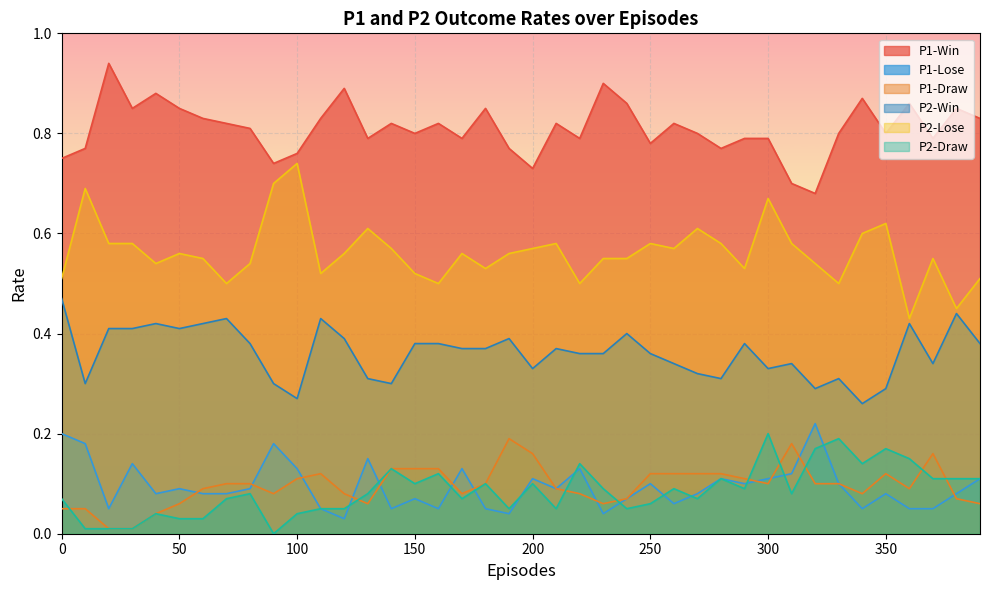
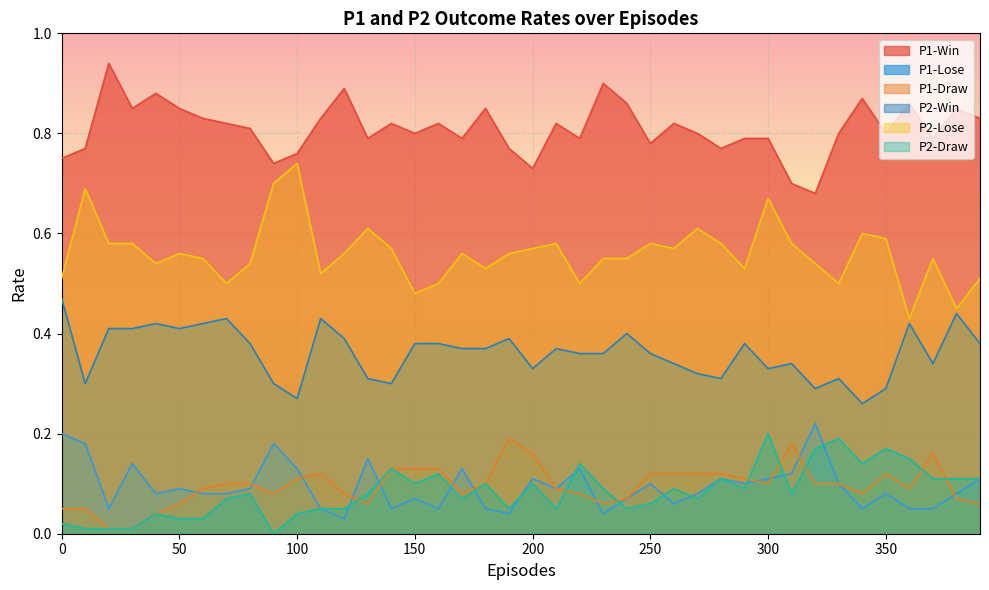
  {
    "P2-Lose": {
      "0": 0.51,
      "50": 0.56,
      "100": 0.74,
-     "150": 0.52,
+     "150": 0.48,
      "200": 0.57,
      "250": 0.58,
      "300": 0.67,
-     "350": 0.62
+     "350": 0.59
    },
    "P2-Draw": {
-     "0": 0.07,
+     "0": 0.02,
      "50": 0.03,
      "100": 0.04,
      "150": 0.10,
      "200": 0.10,
      "250": 0.06,
      "300": 0.20,
      "350": 0.17
    }
  }
